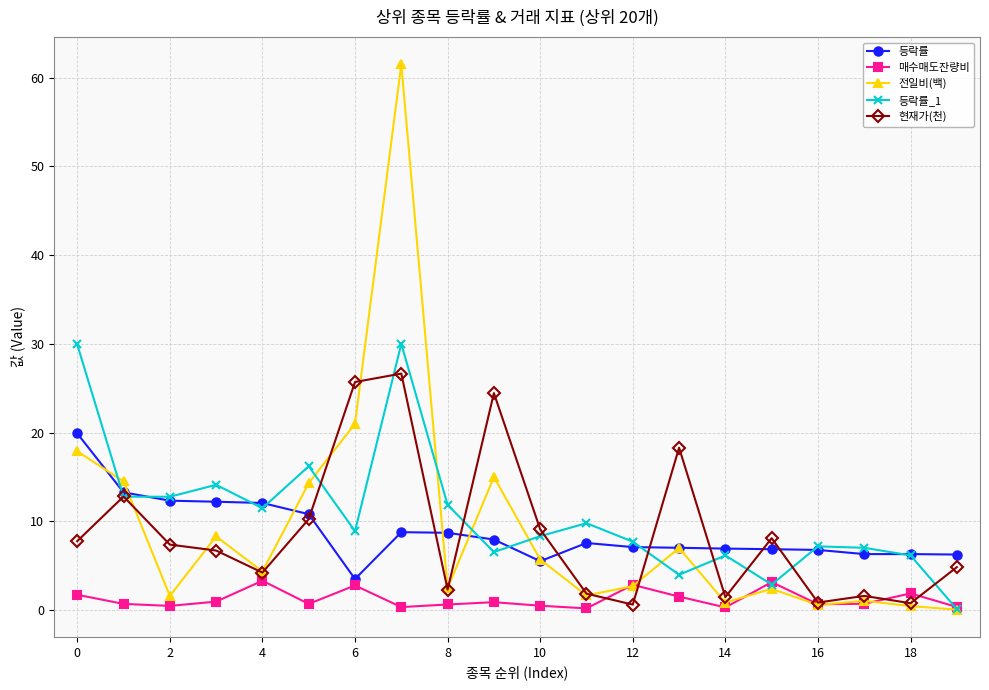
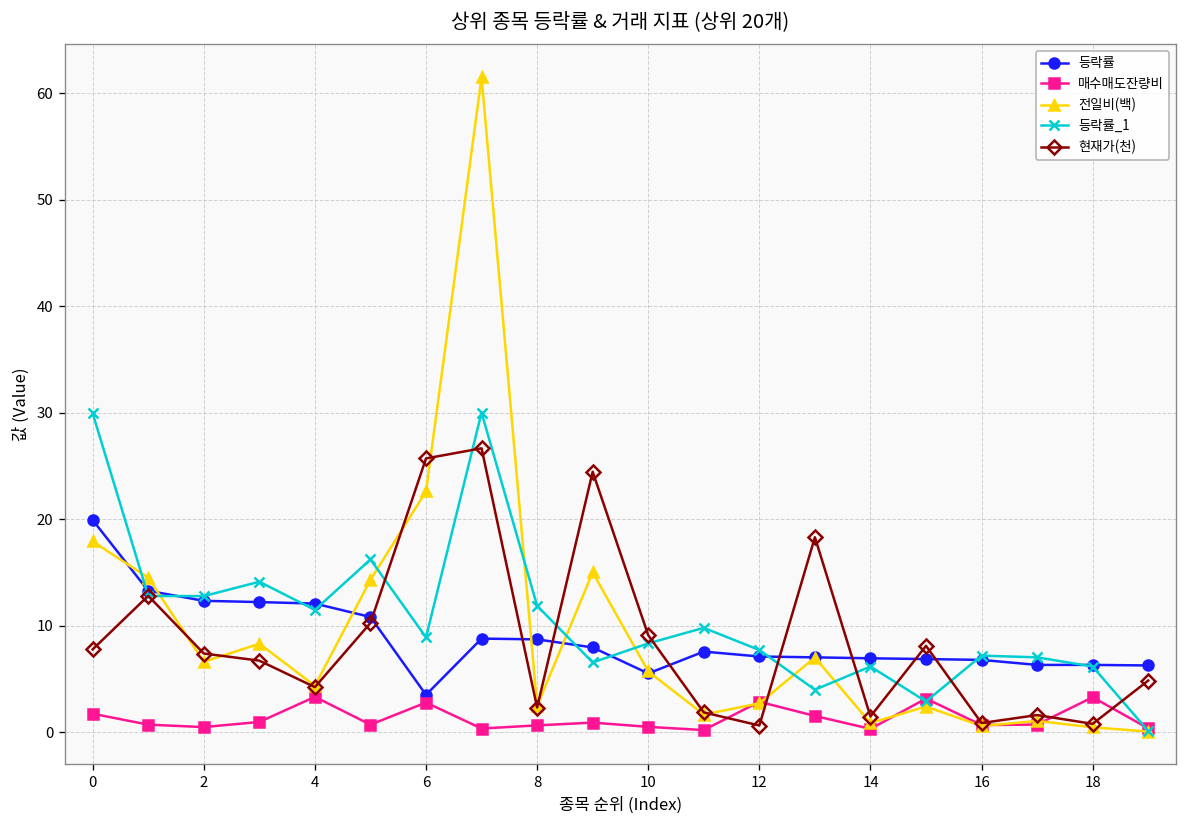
  {
    "등락률": {
      "0": 20,
      "2": 12,
      "4": 12,
      "6": 4,
      "8": 9,
      "12": 7,
      "14": 7,
      "16": 7
    },
    "매수매도잔량비": {
      "0": 2,
      "2": 0,
      "4": 3,
      "6": 3,
      "8": 1,
      "10": 0,
      "14": 0,
-     "18": 2
+     "18": 3
    },
    "전일비(백)": {
      "0": 18,
-     "2": 2,
-     "6": 21,
+     "2": 7,
+     "6": 23,
      "14": 1,
      "18": 0
    },
    "등락률_1": {
      "0": 30,
      "2": 13,
      "4": 11,
      "6": 9,
      "8": 12,
      "10": 8,
      "12": 8,
      "14": 6,
      "16": 7
    },
    "현재가(천)": {
      "0": 8,
      "2": 7,
      "6": 26,
      "10": 9,
      "12": 1,
      "14": 1,
      "18": 1
    }
  }
